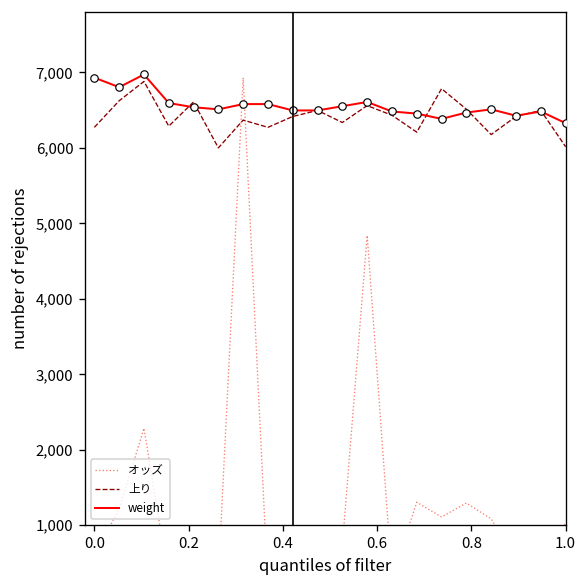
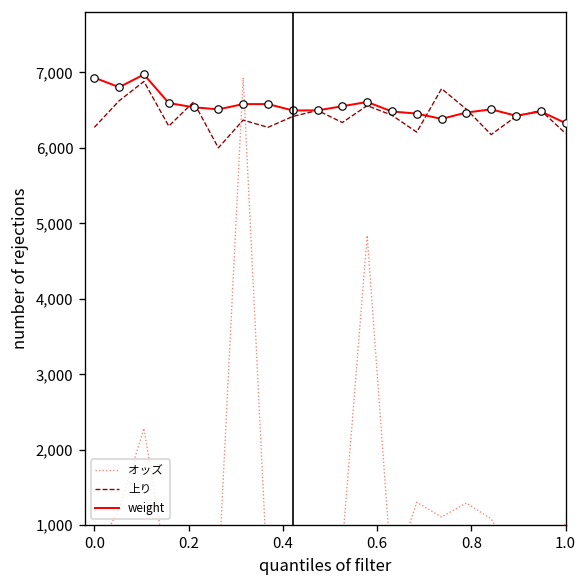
  {
    "オッズ": {
      "1.0": "1,000"
    },
    "上り": {
      "0.0": "6,300",
-     "1.0": "6,000"
+     "1.0": "6,200"
    },
    "weight": {
      "0.0": "6,900",
      "1.0": "6,300"
    }
  }
